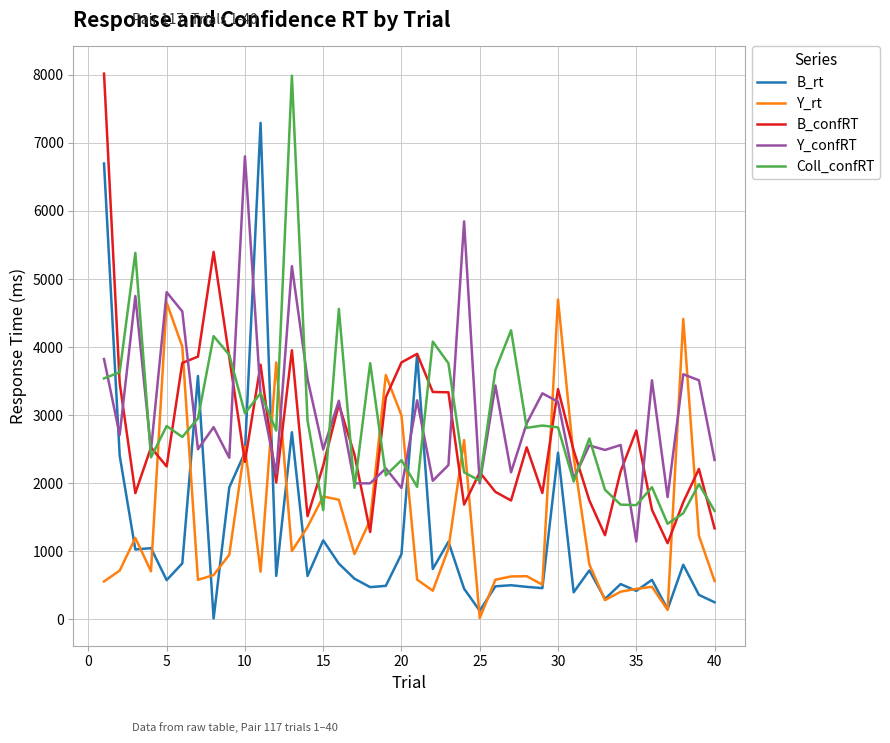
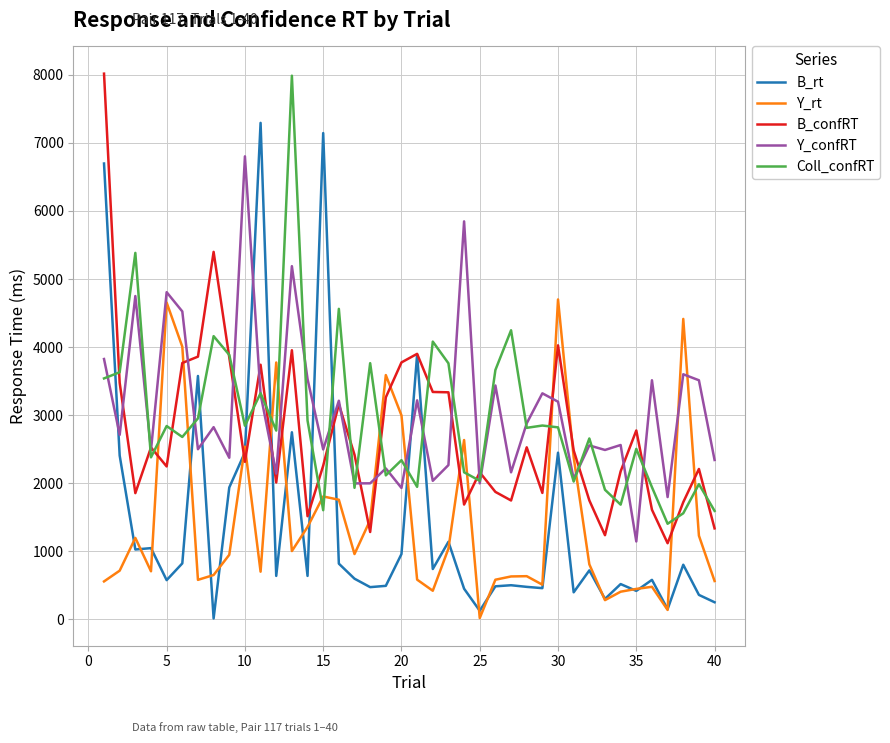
  {
    "B_rt": {
      "5": 600,
      "10": 2500,
-     "15": 1200,
+     "15": 7100,
      "20": 1000,
      "25": 100,
      "30": 2400,
      "40": 300
    },
    "Y_rt": {
      "5": 4700,
      "10": 2500,
      "15": 1800,
      "20": 3000,
      "25": 0,
      "30": 4700,
      "40": 600
    },
    "B_confRT": {
      "5": 2200,
      "10": 2300,
      "15": 2300,
      "20": 3800,
      "25": 2200,
-     "30": 3400,
+     "30": 4000,
      "35": 2800,
      "40": 1300
    },
    "Y_confRT": {
      "5": 4800,
      "10": 6800,
      "15": 2500,
      "20": 1900,
      "25": 2000,
      "30": 3200,
      "35": 1100,
      "40": 2300
    },
    "Coll_confRT": {
      "5": 2800,
-     "10": 3000,
+     "10": 2800,
      "15": 1600,
      "20": 2300,
      "25": 2000,
      "30": 2800,
-     "35": 1700,
+     "35": 2500,
      "40": 1600
    }
  }
